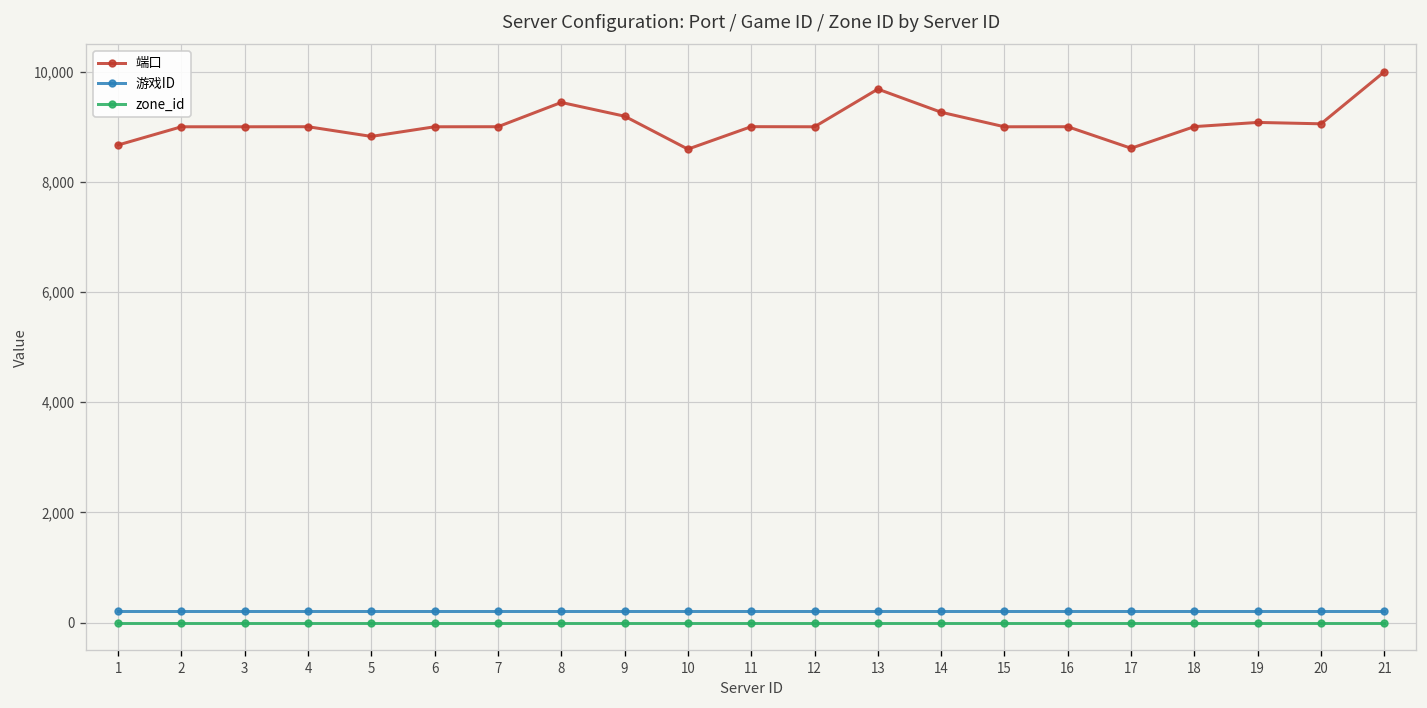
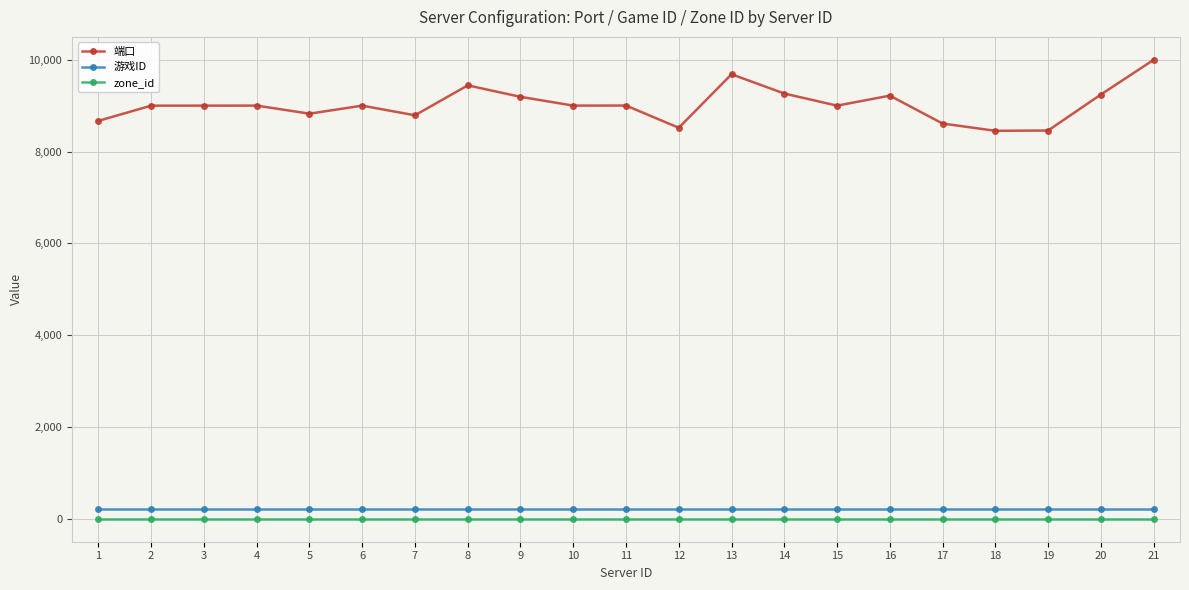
  {
    "端口": {
      "1": "8,700",
      "2": "9,000",
      "3": "9,000",
      "4": "9,000",
      "5": "8,800",
      "6": "9,000",
-     "7": "9,000",
+     "7": "8,800",
      "8": "9,400",
      "9": "9,200",
-     "10": "8,600",
+     "10": "9,000",
      "11": "9,000",
-     "12": "9,000",
+     "12": "8,500",
      "13": "9,700",
      "14": "9,300",
      "15": "9,000",
-     "16": "9,000",
+     "16": "9,200",
      "17": "8,600",
-     "18": "9,000",
-     "19": "9,100",
-     "20": "9,100",
+     "18": "8,500",
+     "19": "8,500",
+     "20": "9,200",
      "21": "10,000"
    },
    "游戏ID": {
      "1": "200",
      "2": "200",
      "3": "200",
      "4": "200",
      "5": "200",
      "6": "200",
      "7": "200",
      "8": "200",
      "9": "200",
      "10": "200",
      "11": "200",
      "12": "200",
      "13": "200",
      "14": "200",
      "15": "200",
      "16": "200",
      "17": "200",
      "18": "200",
      "19": "200",
      "20": "200",
      "21": "200"
    },
    "zone_id": {
      "1": "0",
      "2": "0",
      "3": "0",
      "4": "0",
      "5": "0",
      "6": "0",
      "7": "0",
      "8": "0",
      "9": "0",
      "10": "0",
      "11": "0",
      "12": "0",
      "13": "0",
      "14": "0",
      "15": "0",
      "16": "0",
      "17": "0",
      "18": "0",
      "19": "0",
      "20": "0",
      "21": "0"
    }
  }
